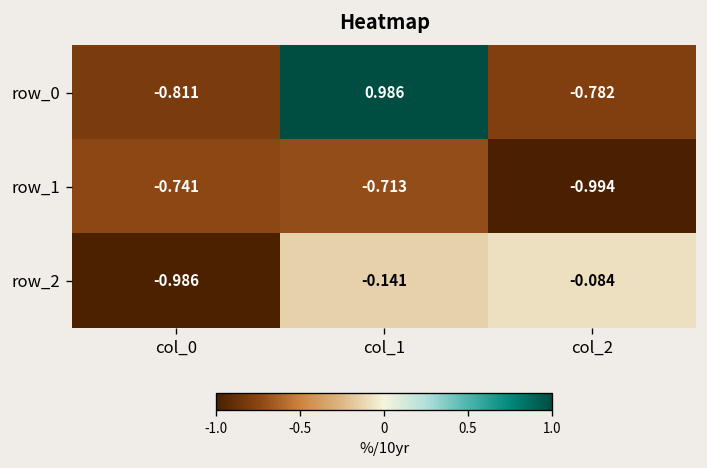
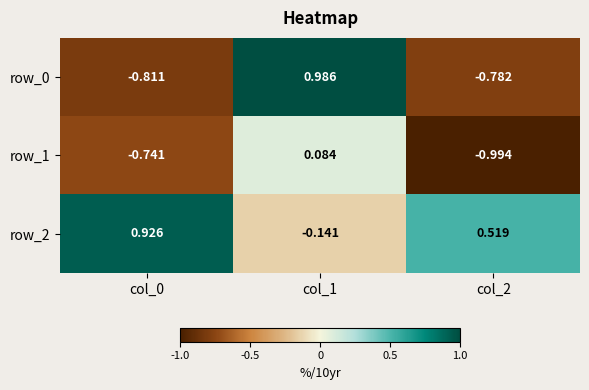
  {
    "row_0": {
      "col_0": -0.811,
      "col_1": 0.986,
      "col_2": -0.782
    },
    "row_1": {
      "col_0": -0.741,
-     "col_1": -0.713,
+     "col_1": 0.084,
      "col_2": -0.994
    },
    "row_2": {
-     "col_0": -0.986,
+     "col_0": 0.926,
      "col_1": -0.141,
-     "col_2": -0.084
+     "col_2": 0.519
    }
  }
